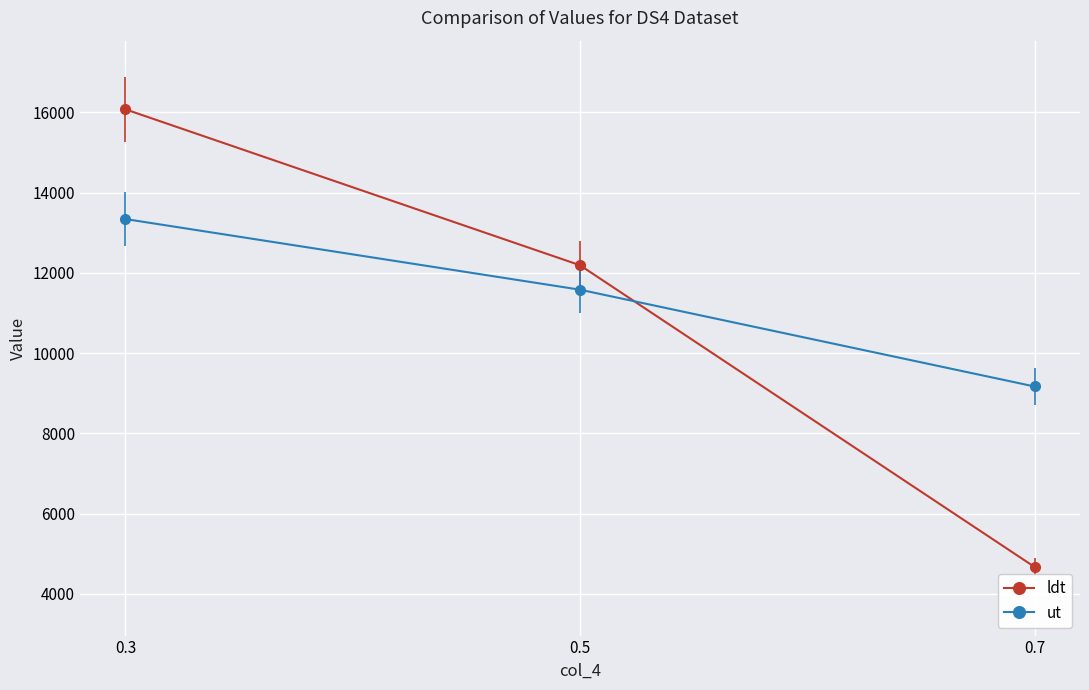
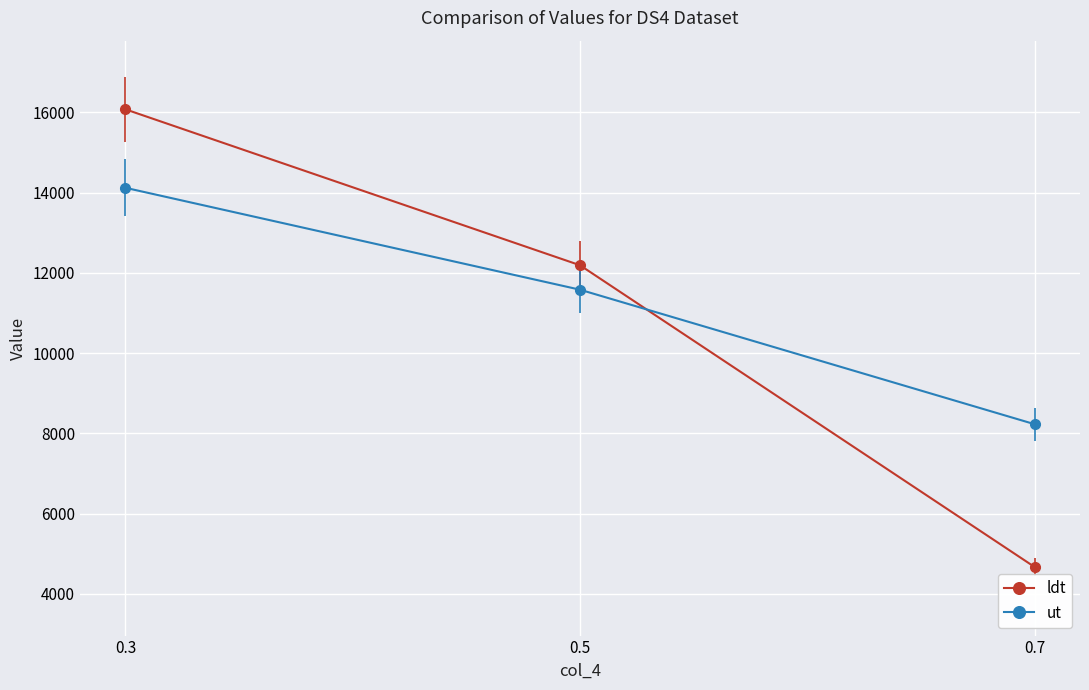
  {
    "ldt": {
      "0.3": 16100,
      "0.5": 12200,
      "0.7": 4700
    },
    "ut": {
-     "0.3": 13300,
+     "0.3": 14100,
      "0.5": 11600,
-     "0.7": 9200
+     "0.7": 8200
    }
  }
